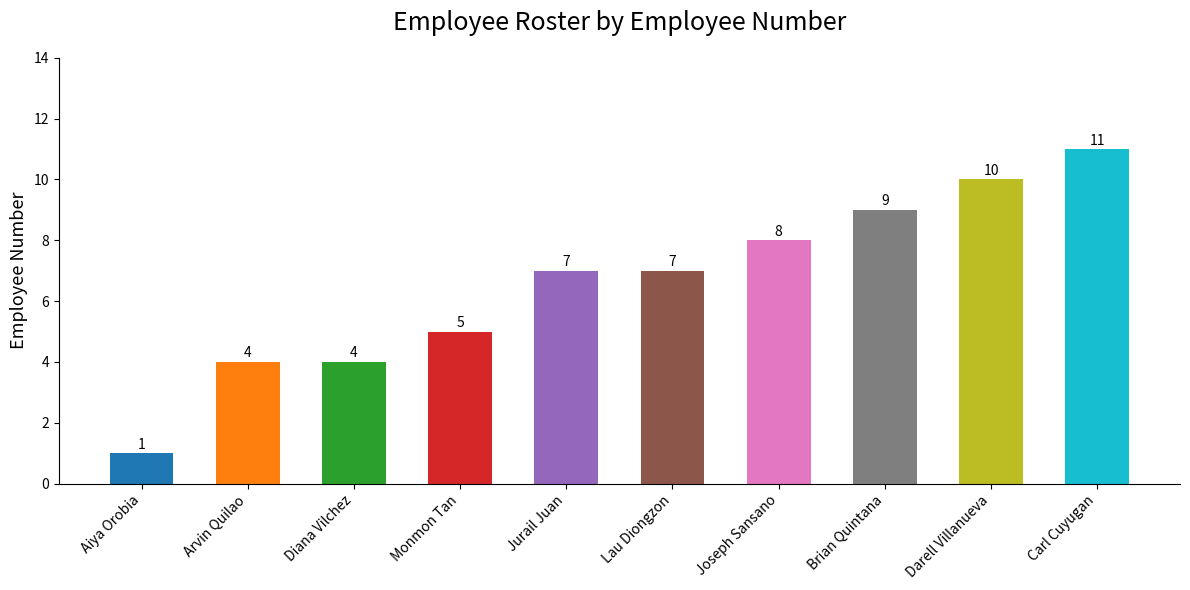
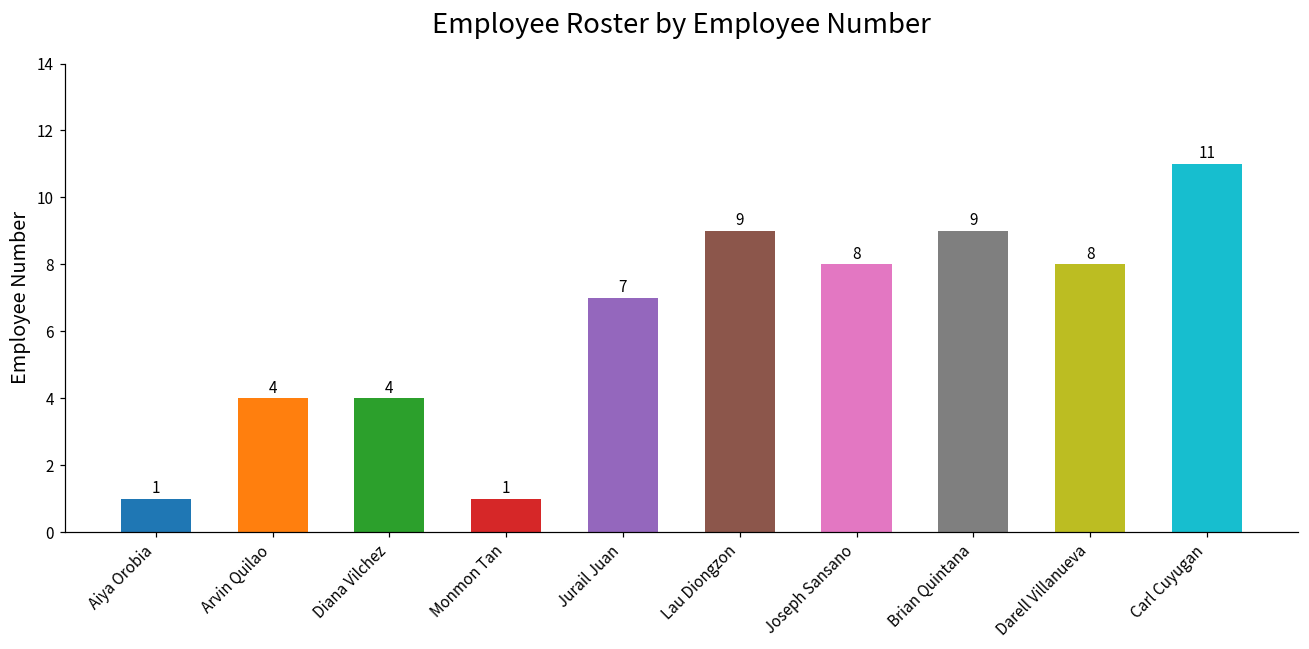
  {
    "Aiya Orobia": 1,
    "Arvin Quilao": 4,
    "Diana Vilchez": 4,
-   "Monmon Tan": 5,
+   "Monmon Tan": 1,
    "Jurail Juan": 7,
-   "Lau Diongzon": 7,
+   "Lau Diongzon": 9,
    "Joseph Sansano": 8,
    "Brian Quintana": 9,
-   "Darell Villanueva": 10,
+   "Darell Villanueva": 8,
    "Carl Cuyugan": 11
  }
